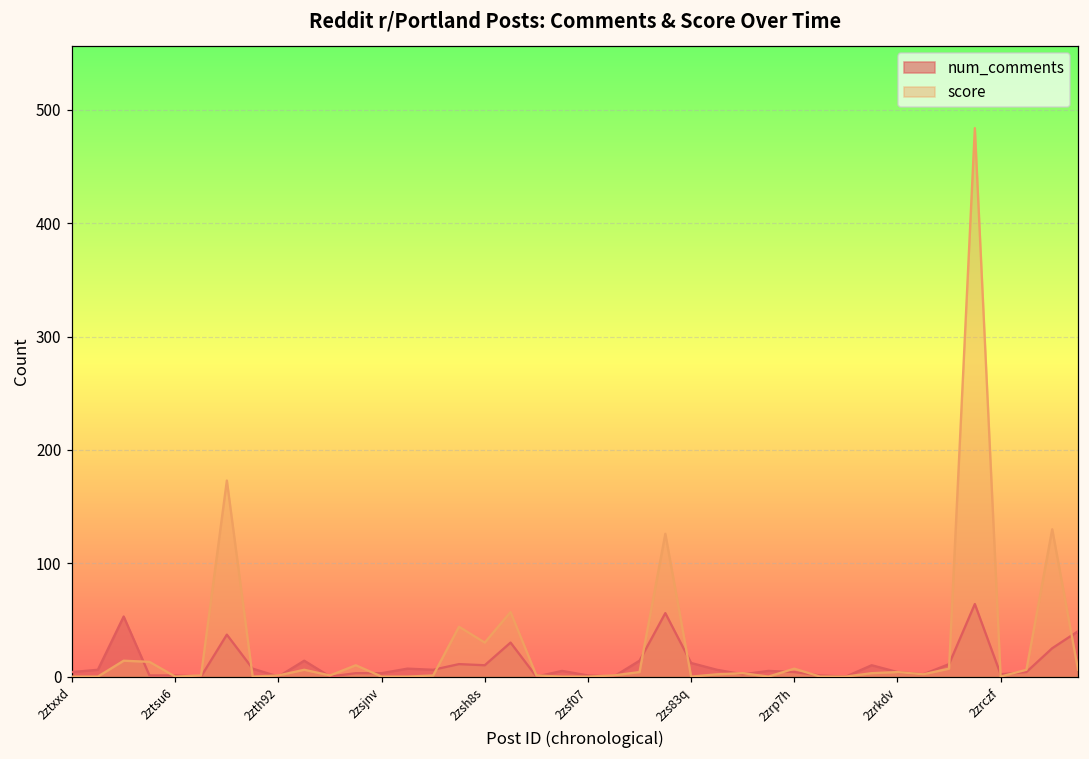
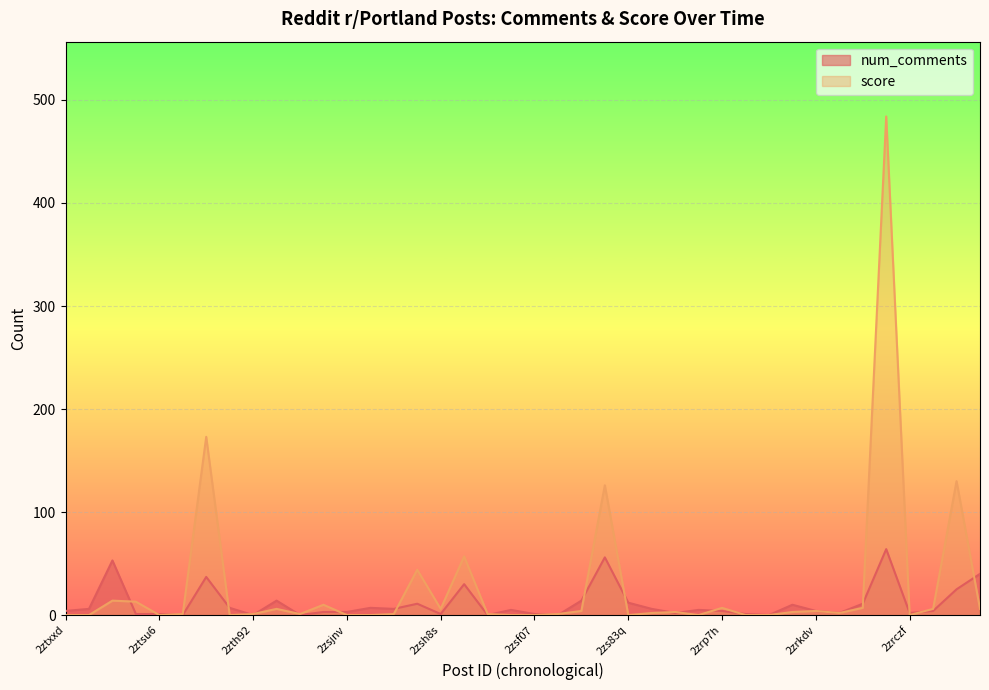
  {
    "num_comments": {
      "2ztxxd": 4,
      "2zsjnv": 3,
-     "2zsh8s": 10,
+     "2zsh8s": 1,
      "2zs83q": 12,
      "2zrp7h": 4
    },
    "score": {
      "2ztxxd": 0,
      "2zsjnv": 0,
-     "2zsh8s": 30,
+     "2zsh8s": 6,
      "2zs83q": 0,
      "2zrp7h": 7
    }
  }
